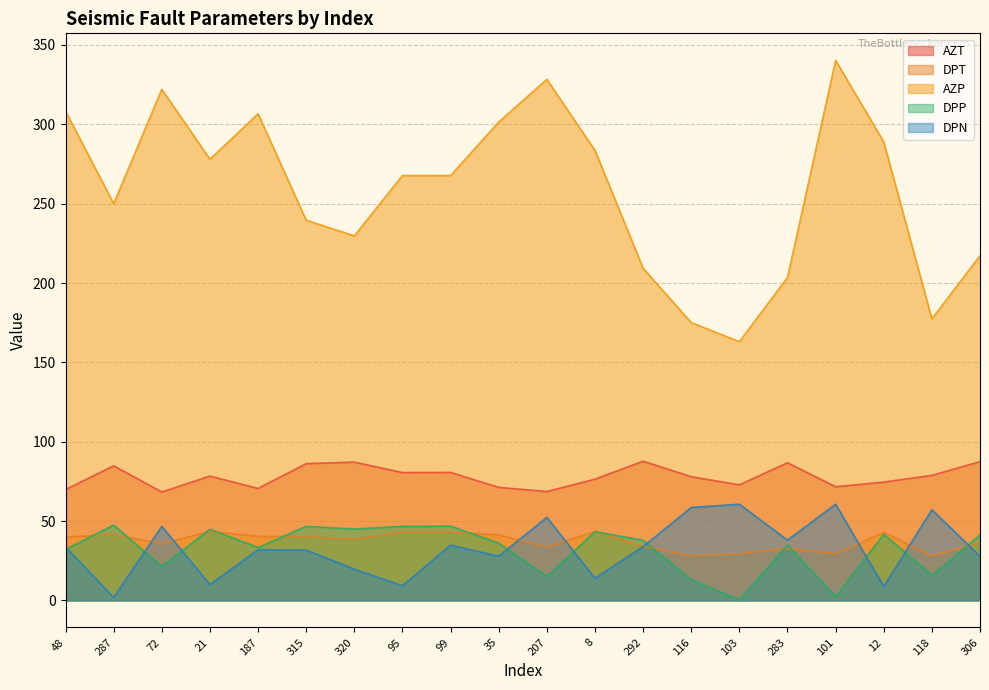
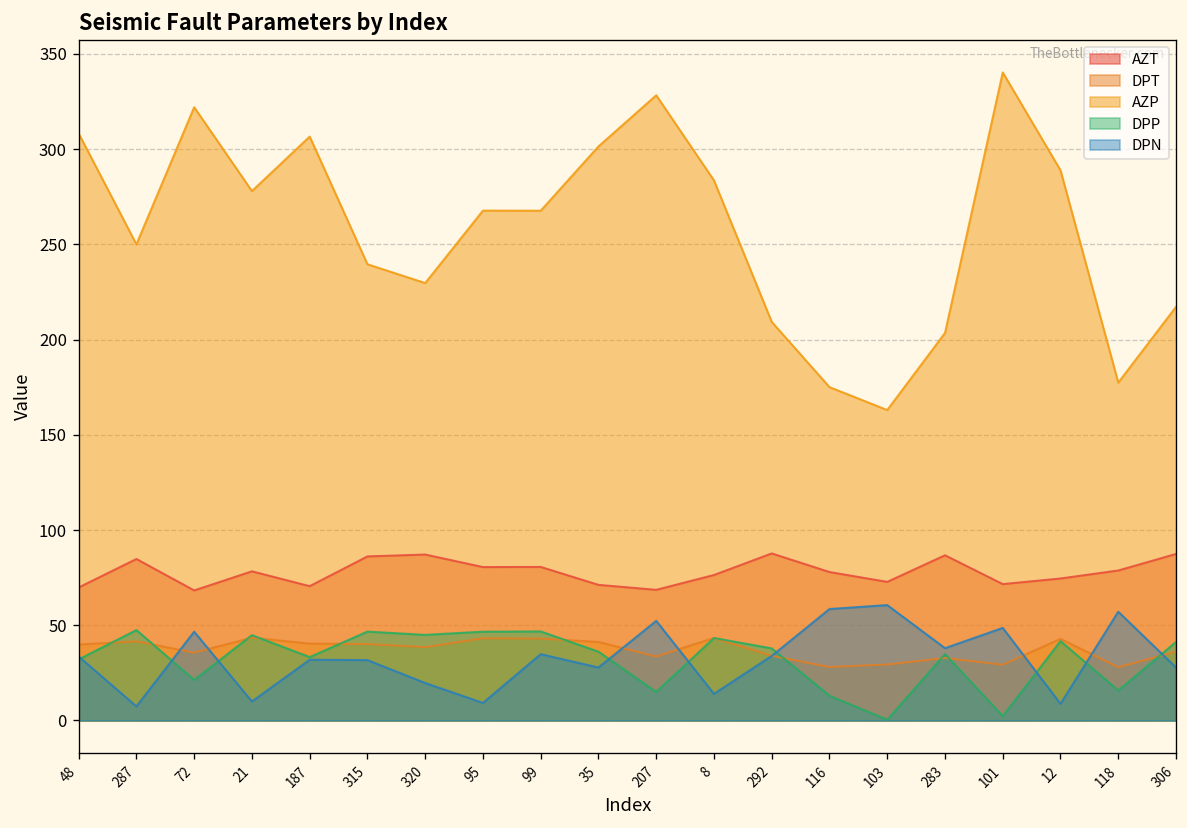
  {
    "DPP": {
      "287": 47,
      "72": 21,
      "315": 47,
      "320": 45,
      "95": 47,
      "99": 47,
      "35": 36,
      "207": 15,
      "292": 38,
      "116": 13,
      "103": 0,
      "283": 35,
      "101": 2,
      "118": 16,
      "306": 41
    },
    "DPN": {
-     "287": 2,
+     "287": 7,
      "72": 47,
      "21": 10,
      "315": 32,
      "320": 20,
      "95": 9,
      "99": 35,
      "35": 28,
      "207": 52,
      "8": 14,
      "116": 59,
      "103": 61,
      "283": 38,
-     "101": 61,
+     "101": 49,
      "12": 9,
      "118": 57,
      "306": 28
    }
  }
